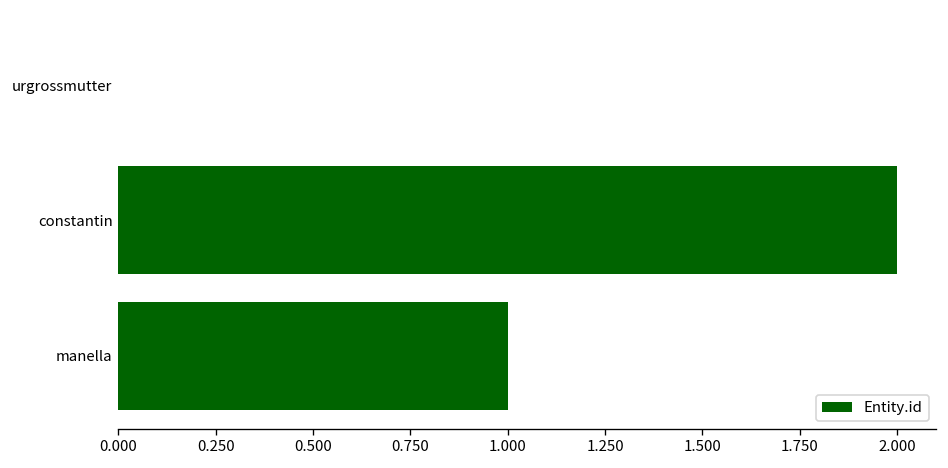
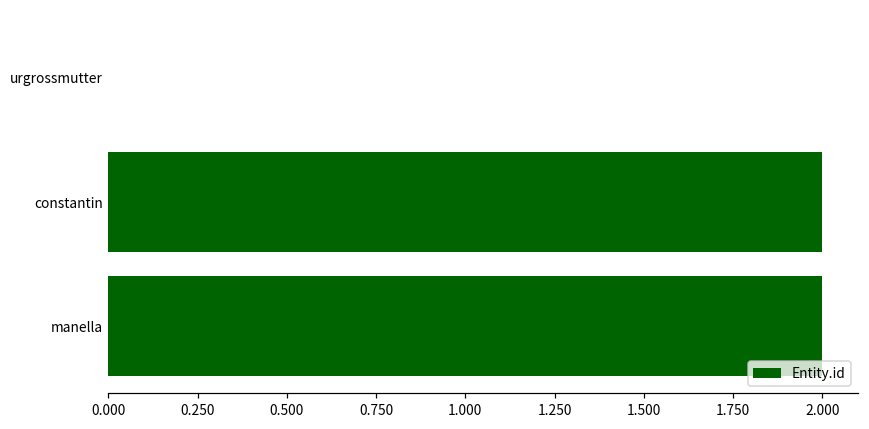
  {
    "urgrossmutter": 0,
    "constantin": 2,
-   "manella": 1
+   "manella": 2
  }
